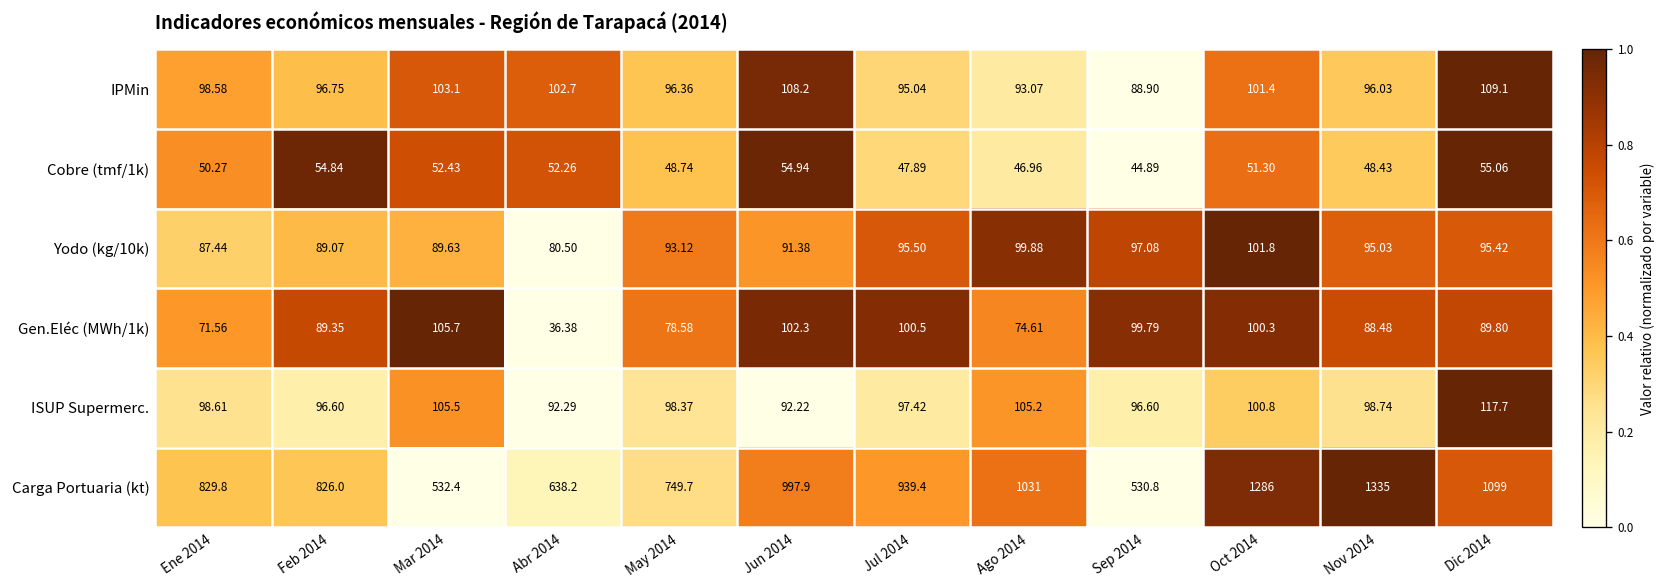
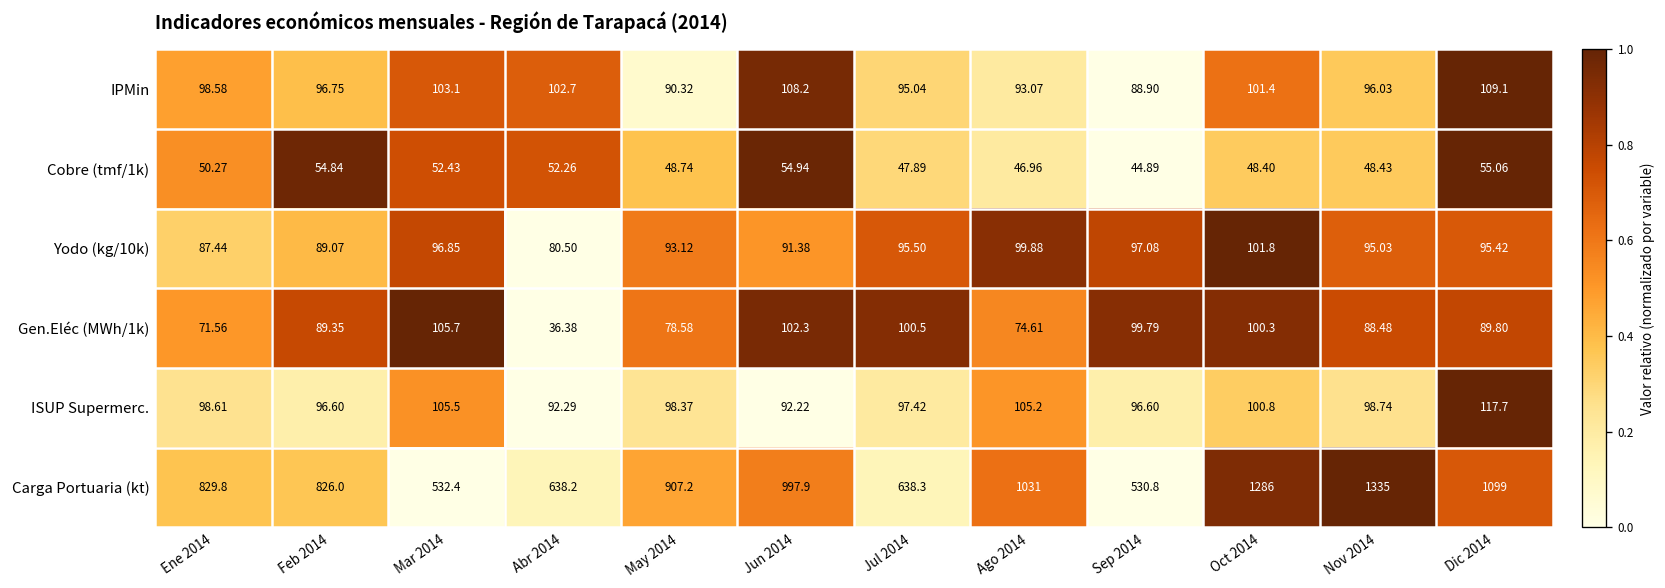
  {
    "IPMin": {
      "Ene 2014": 98.58,
      "Feb 2014": 96.75,
      "Mar 2014": 103.1,
      "Abr 2014": 102.7,
-     "May 2014": 96.36,
+     "May 2014": 90.32,
      "Jun 2014": 108.2,
      "Jul 2014": 95.04,
      "Ago 2014": 93.07,
      "Sep 2014": 88.90,
      "Oct 2014": 101.4,
      "Nov 2014": 96.03,
      "Dic 2014": 109.1
    },
    "Cobre (tmf/1k)": {
      "Ene 2014": 50.27,
      "Feb 2014": 54.84,
      "Mar 2014": 52.43,
      "Abr 2014": 52.26,
      "May 2014": 48.74,
      "Jun 2014": 54.94,
      "Jul 2014": 47.89,
      "Ago 2014": 46.96,
      "Sep 2014": 44.89,
-     "Oct 2014": 51.30,
+     "Oct 2014": 48.40,
      "Nov 2014": 48.43,
      "Dic 2014": 55.06
    },
    "Yodo (kg/10k)": {
      "Ene 2014": 87.44,
      "Feb 2014": 89.07,
-     "Mar 2014": 89.63,
+     "Mar 2014": 96.85,
      "Abr 2014": 80.50,
      "May 2014": 93.12,
      "Jun 2014": 91.38,
      "Jul 2014": 95.50,
      "Ago 2014": 99.88,
      "Sep 2014": 97.08,
      "Oct 2014": 101.8,
      "Nov 2014": 95.03,
      "Dic 2014": 95.42
    },
    "Gen.Eléc (MWh/1k)": {
      "Ene 2014": 71.56,
      "Feb 2014": 89.35,
      "Mar 2014": 105.7,
      "Abr 2014": 36.38,
      "May 2014": 78.58,
      "Jun 2014": 102.3,
      "Jul 2014": 100.5,
      "Ago 2014": 74.61,
      "Sep 2014": 99.79,
      "Oct 2014": 100.3,
      "Nov 2014": 88.48,
      "Dic 2014": 89.80
    },
    "ISUP Supermerc.": {
      "Ene 2014": 98.61,
      "Feb 2014": 96.60,
      "Mar 2014": 105.5,
      "Abr 2014": 92.29,
      "May 2014": 98.37,
      "Jun 2014": 92.22,
      "Jul 2014": 97.42,
      "Ago 2014": 105.2,
      "Sep 2014": 96.60,
      "Oct 2014": 100.8,
      "Nov 2014": 98.74,
      "Dic 2014": 117.7
    },
    "Carga Portuaria (kt)": {
      "Ene 2014": 829.8,
      "Feb 2014": 826.0,
      "Mar 2014": 532.4,
      "Abr 2014": 638.2,
-     "May 2014": 749.7,
+     "May 2014": 907.2,
      "Jun 2014": 997.9,
-     "Jul 2014": 939.4,
+     "Jul 2014": 638.3,
      "Ago 2014": 1031,
      "Sep 2014": 530.8,
      "Oct 2014": 1286,
      "Nov 2014": 1335,
      "Dic 2014": 1099
    }
  }
